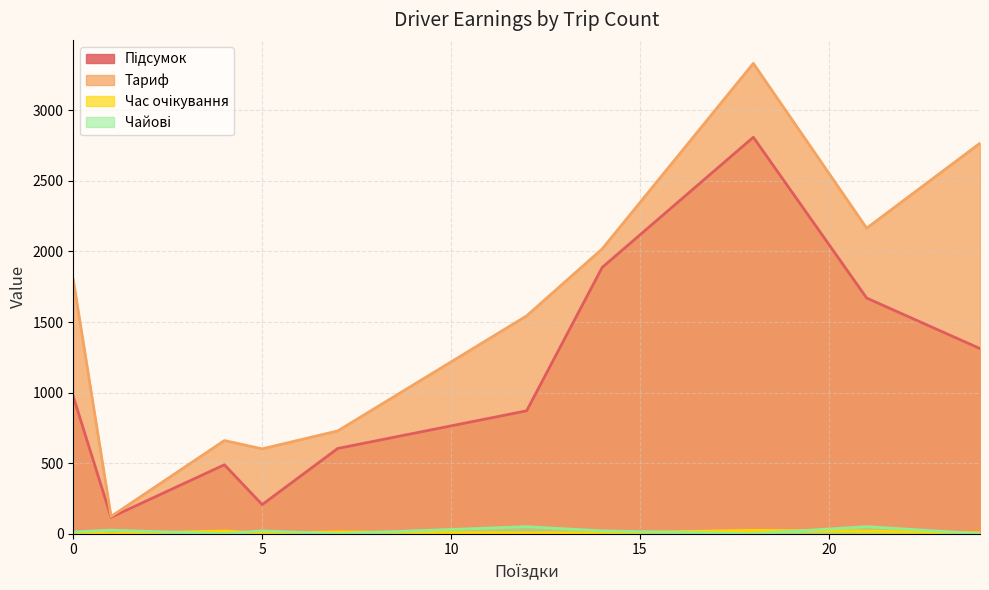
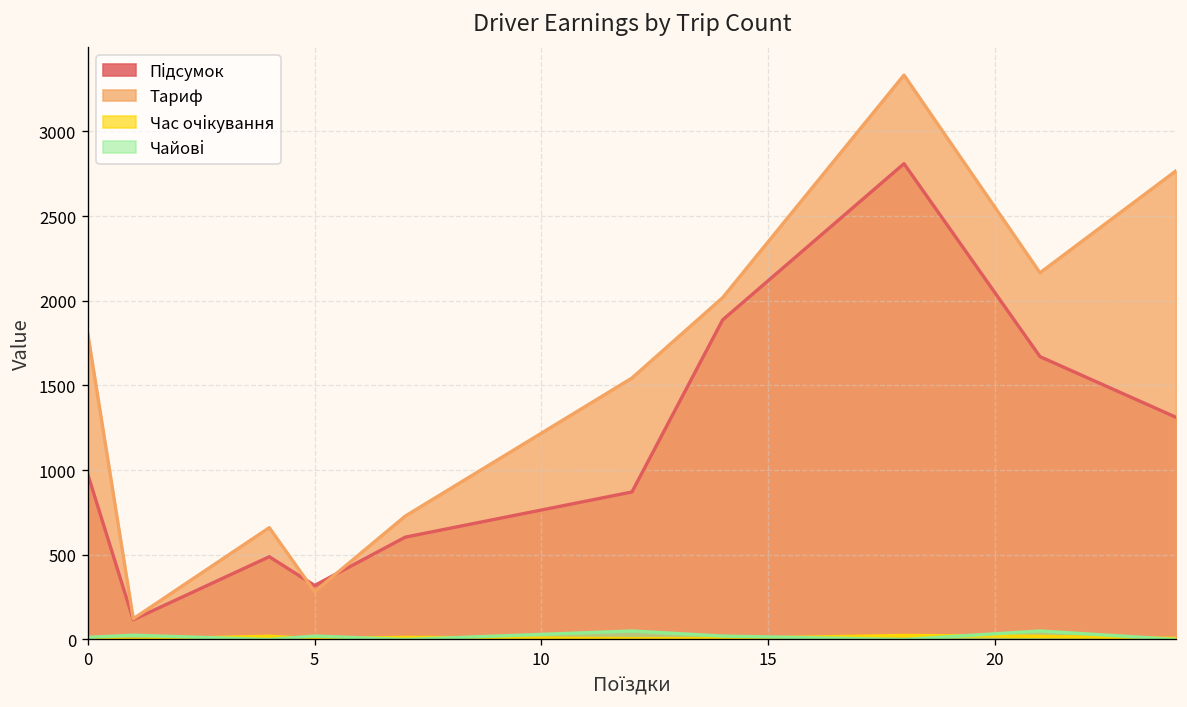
  {
    "Підсумок": {
      "0": 970,
-     "5": 210
+     "5": 320
    },
    "Тариф": {
      "0": 1800,
-     "5": 600
+     "5": 280
    }
  }
